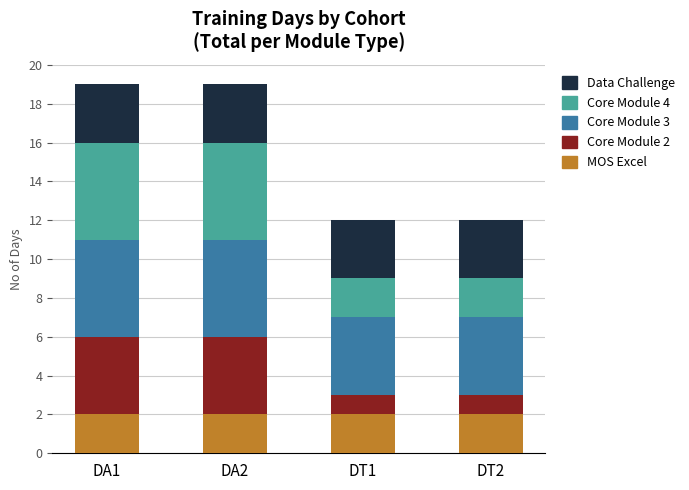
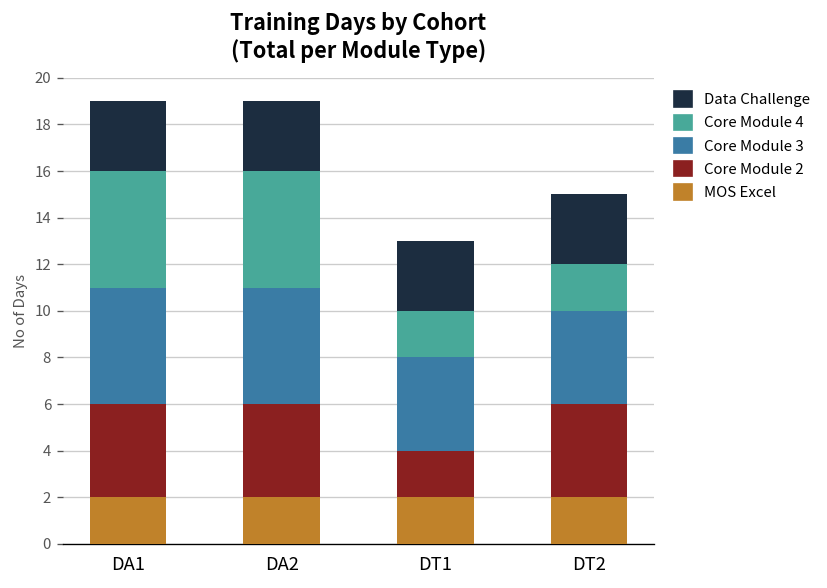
  {
    "MOS Excel": {
      "DA1": 2,
      "DA2": 2,
      "DT1": 2,
      "DT2": 2
    },
    "Core Module 2": {
      "DA1": 4,
      "DA2": 4,
-     "DT1": 1,
-     "DT2": 1
+     "DT1": 2,
+     "DT2": 4
    },
    "Data Challenge": {
      "DA1": 3,
      "DA2": 3,
      "DT1": 3,
      "DT2": 3
    }
  }
